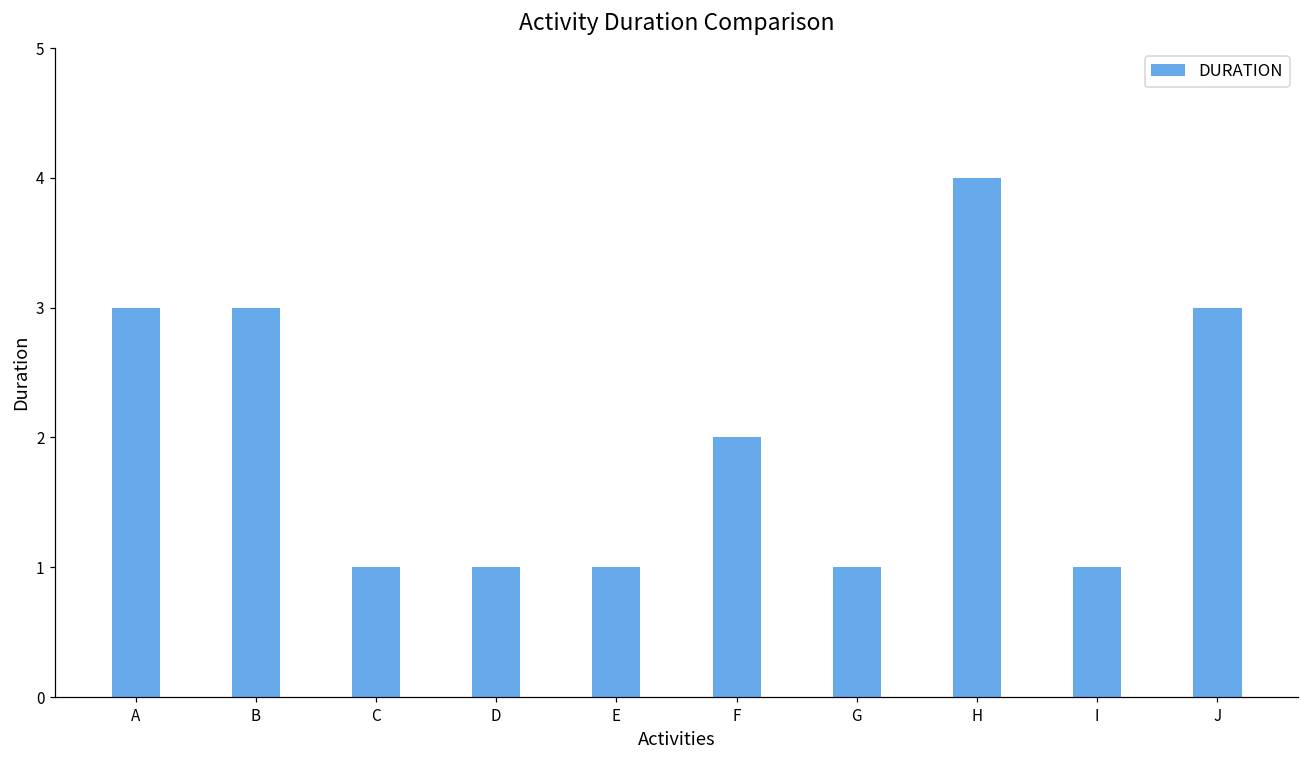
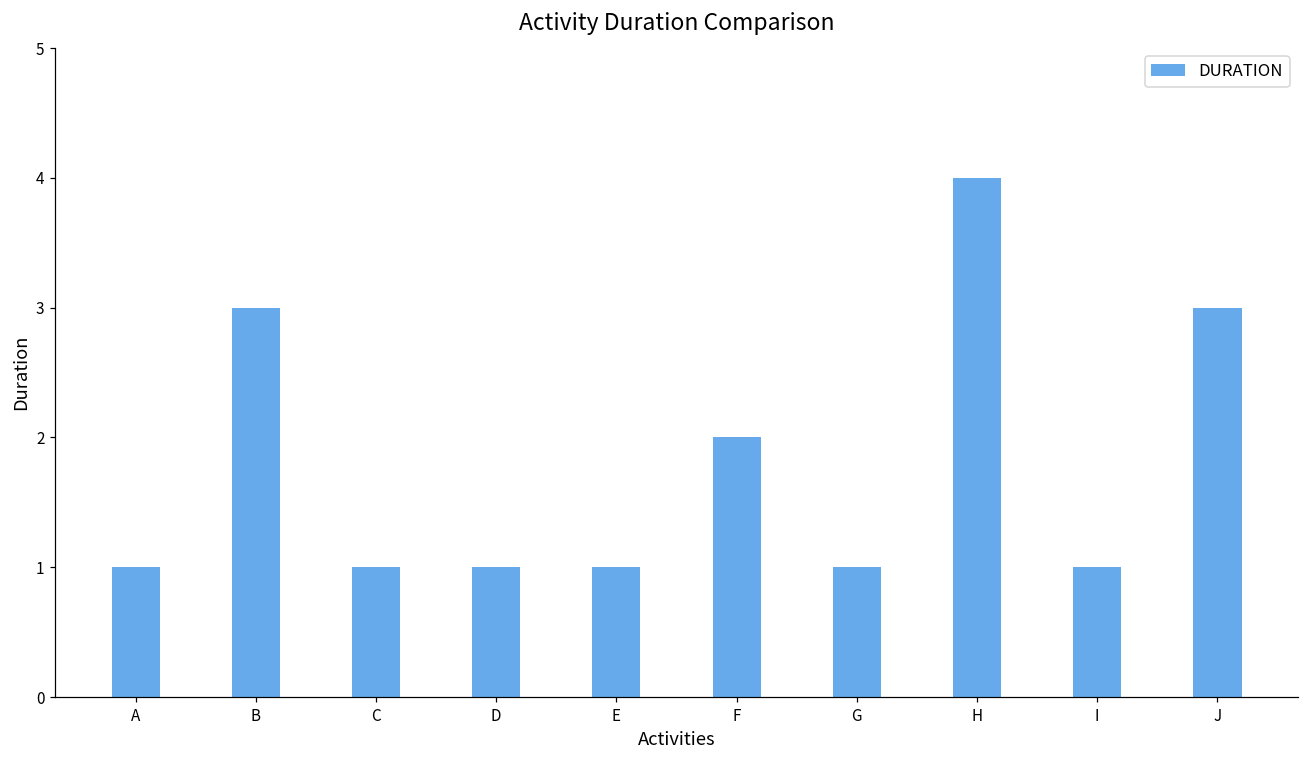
  {
-   "A": 3,
+   "A": 1,
    "B": 3,
    "C": 1,
    "D": 1,
    "E": 1,
    "F": 2,
    "G": 1,
    "H": 4,
    "I": 1,
    "J": 3
  }
